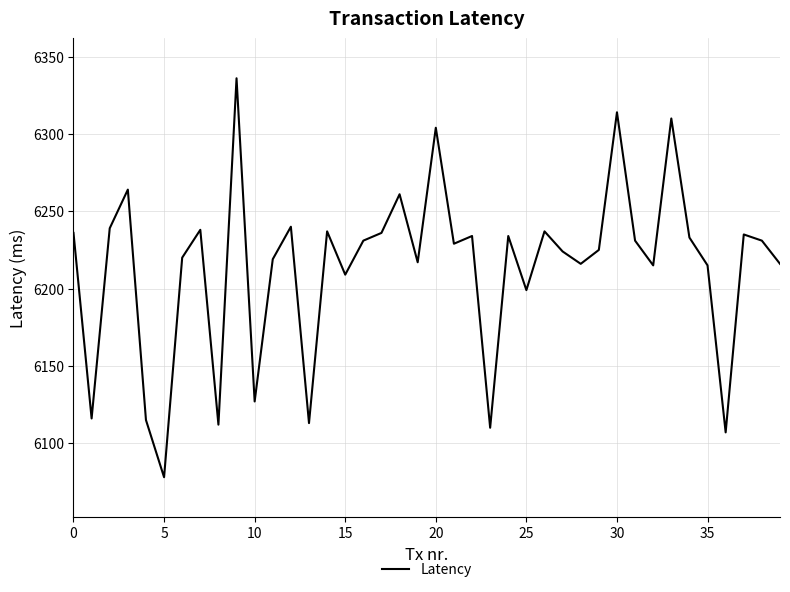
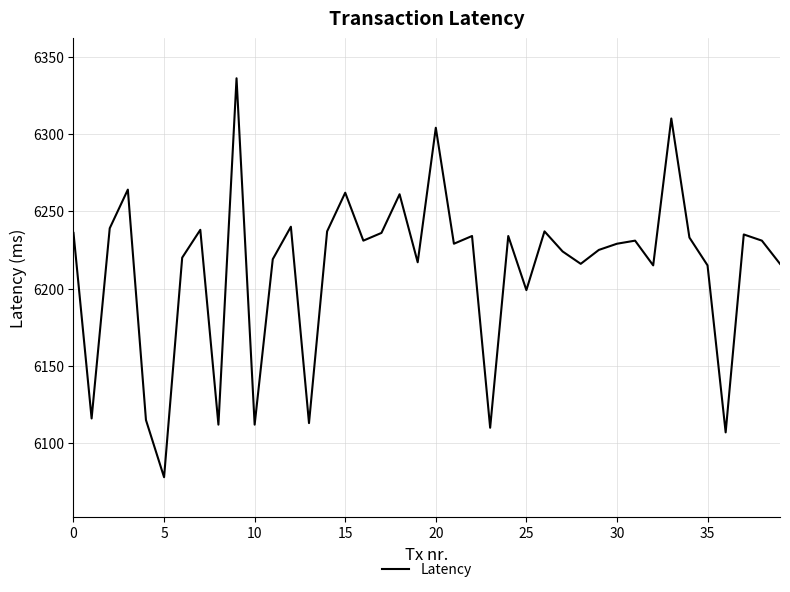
  {
    "0": 6236,
    "5": 6078,
-   "10": 6127,
-   "15": 6209,
+   "10": 6112,
+   "15": 6262,
    "20": 6304,
    "25": 6199,
-   "30": 6314,
+   "30": 6229,
    "35": 6215
  }
